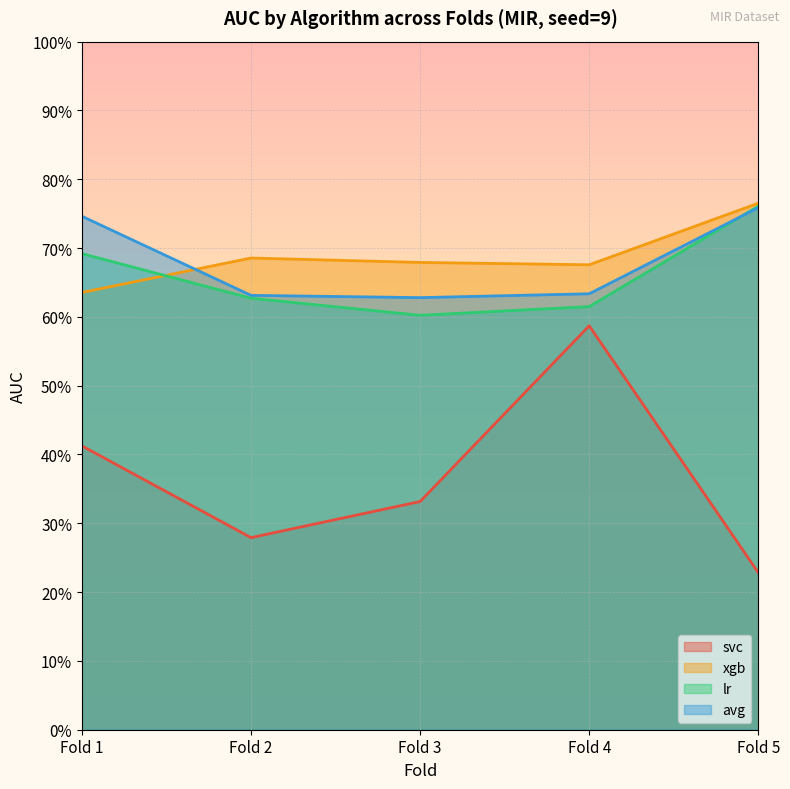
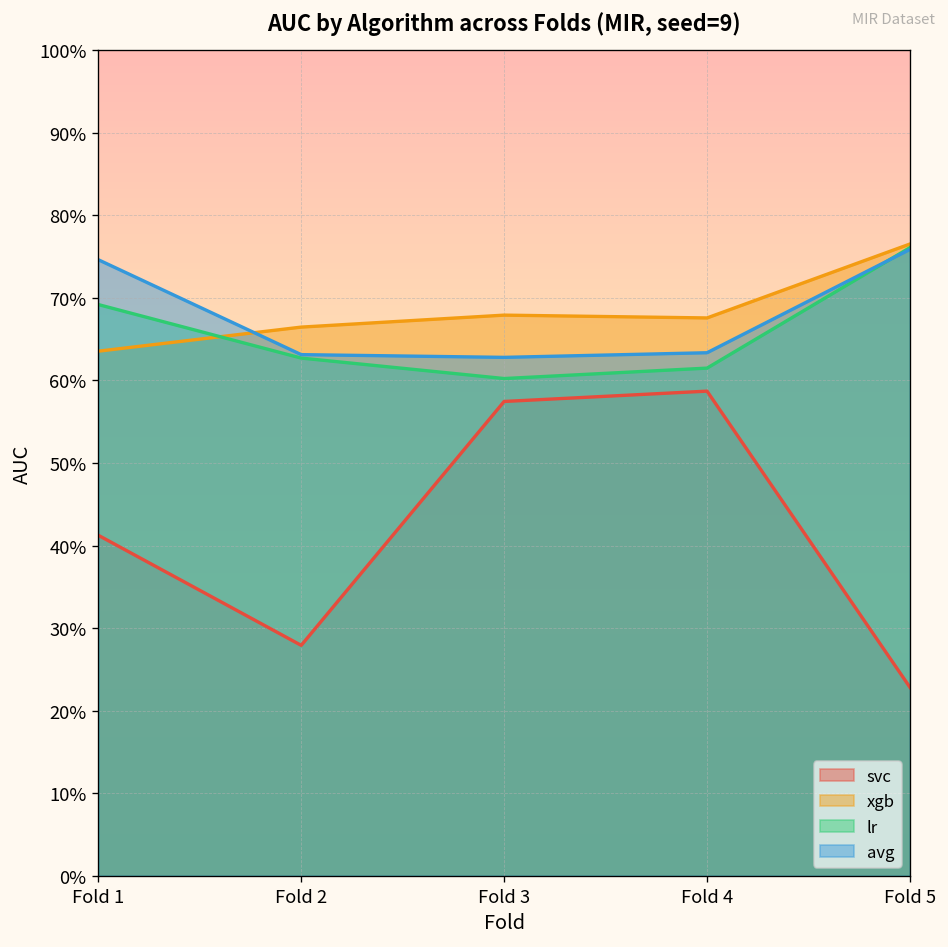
  {
    "svc": {
      "Fold 1": "41%",
      "Fold 2": "28%",
-     "Fold 3": "33%",
+     "Fold 3": "57%",
      "Fold 4": "59%",
      "Fold 5": "23%"
    },
    "xgb": {
      "Fold 1": "64%",
-     "Fold 2": "69%",
+     "Fold 2": "66%",
      "Fold 3": "68%",
      "Fold 4": "68%",
      "Fold 5": "77%"
    },
    "lr": {
      "Fold 1": "69%",
      "Fold 2": "63%",
      "Fold 3": "60%",
      "Fold 4": "61%"
    },
    "avg": {
      "Fold 1": "75%",
      "Fold 2": "63%",
      "Fold 3": "63%",
      "Fold 4": "63%"
    }
  }
